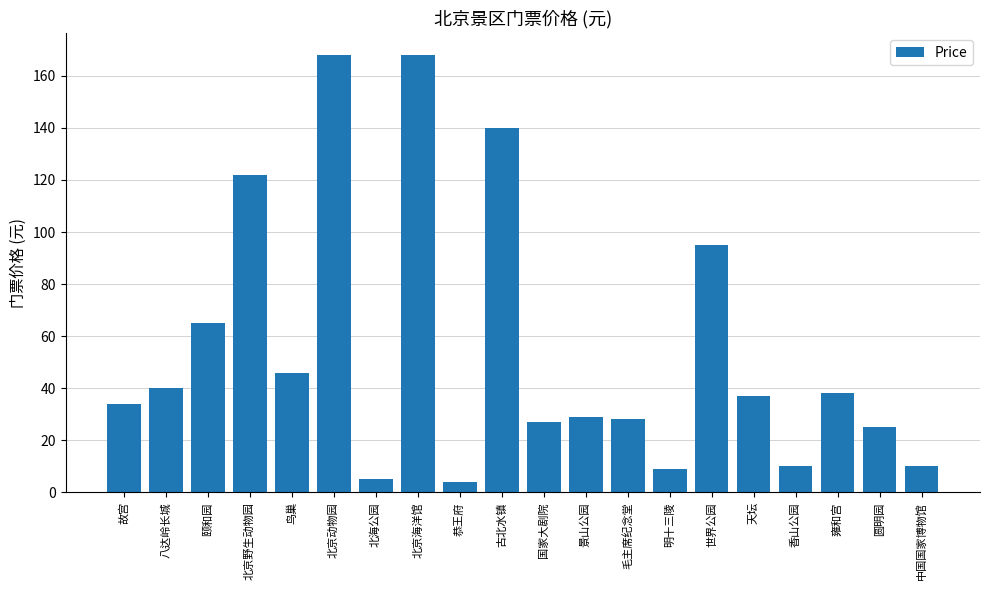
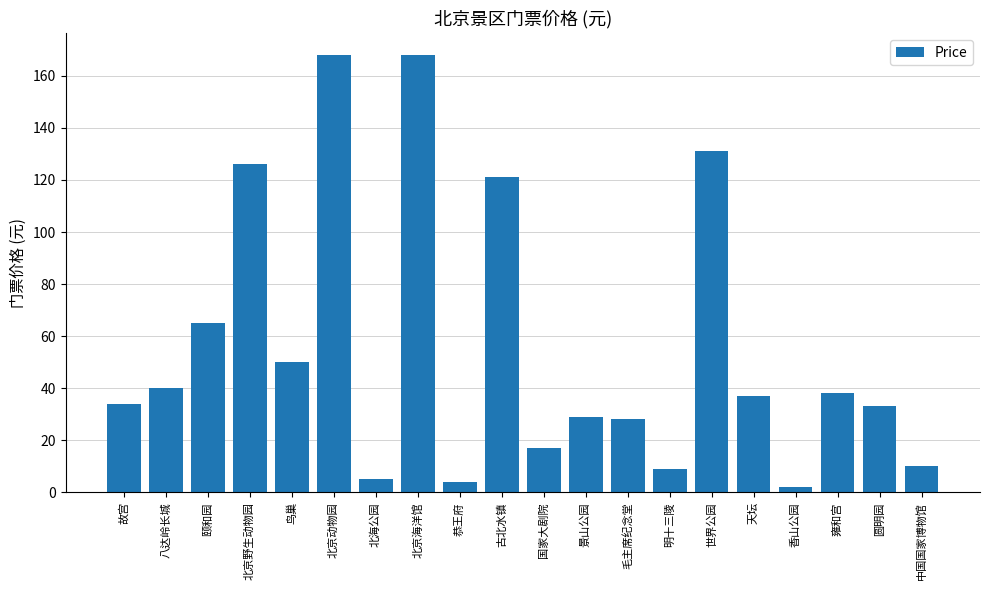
  {
    "故宫": 34,
    "八达岭长城": 40,
    "颐和园": 65,
-   "北京野生动物园": 122,
-   "鸟巢": 46,
+   "北京野生动物园": 126,
+   "鸟巢": 50,
    "北京动物园": 168,
    "北海公园": 5,
    "北京海洋馆": 168,
    "恭王府": 4,
-   "古北水镇": 140,
-   "国家大剧院": 27,
+   "古北水镇": 121,
+   "国家大剧院": 17,
    "景山公园": 29,
    "毛主席纪念堂": 28,
    "明十三陵": 9,
-   "世界公园": 95,
+   "世界公园": 131,
    "天坛": 37,
-   "香山公园": 10,
+   "香山公园": 2,
    "雍和宫": 38,
-   "圆明园": 25,
+   "圆明园": 33,
    "中国国家博物馆": 10
  }
